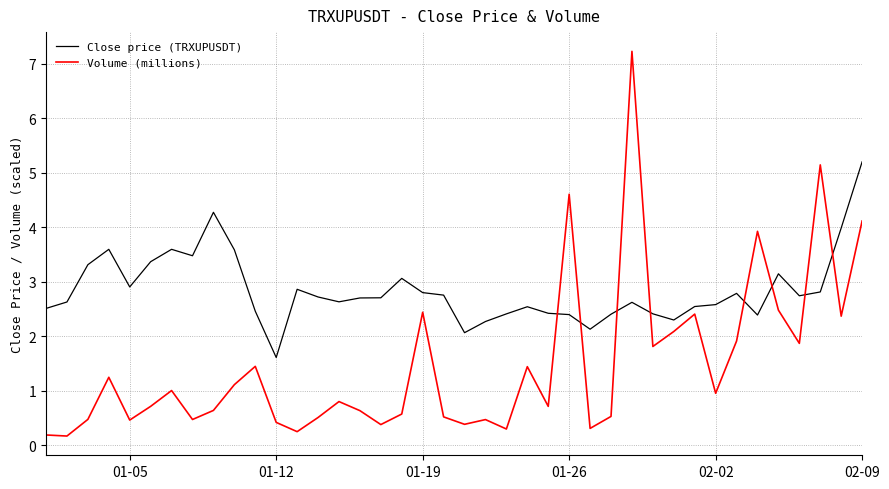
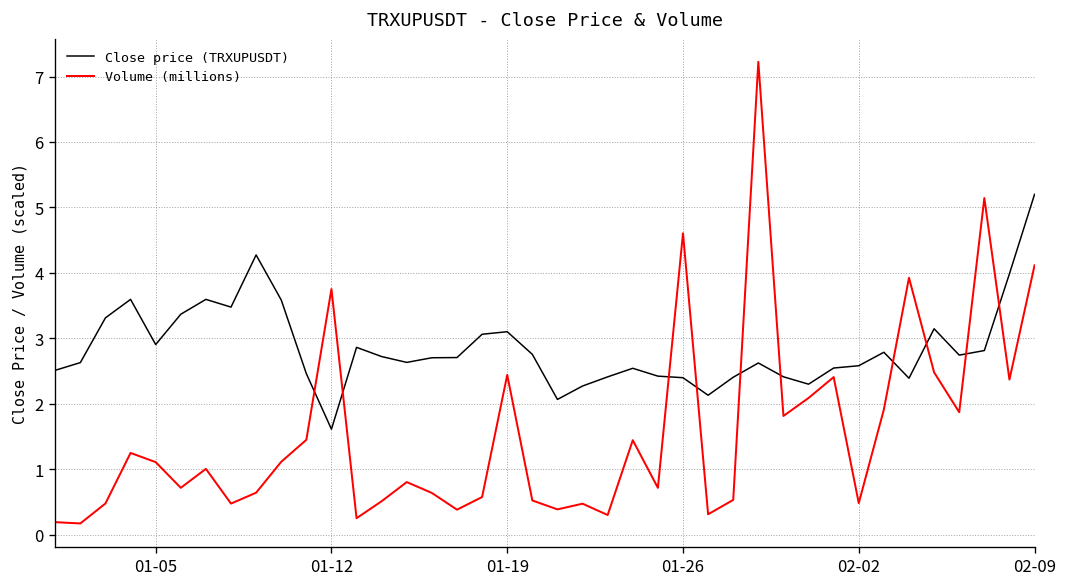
  {
    "Close price (TRXUPUSDT)": {
      "01-05": 2.9,
      "01-12": 1.6,
-     "01-19": 2.8,
+     "01-19": 3.1,
      "01-26": 2.4,
      "02-02": 2.6,
      "02-09": 5.2
    },
    "Volume (millions)": {
-     "01-05": 0.5,
-     "01-12": 0.4,
+     "01-05": 1.1,
+     "01-12": 3.8,
      "01-19": 2.4,
      "01-26": 4.6,
-     "02-02": 1.0,
+     "02-02": 0.5,
      "02-09": 4.1
    }
  }
